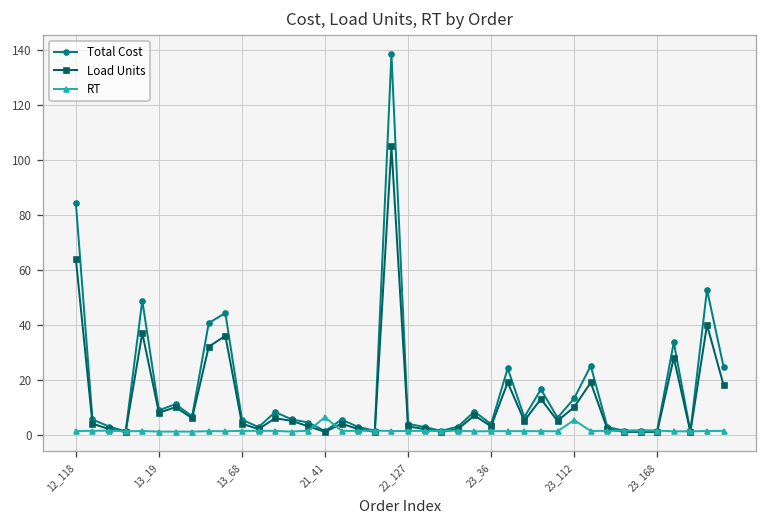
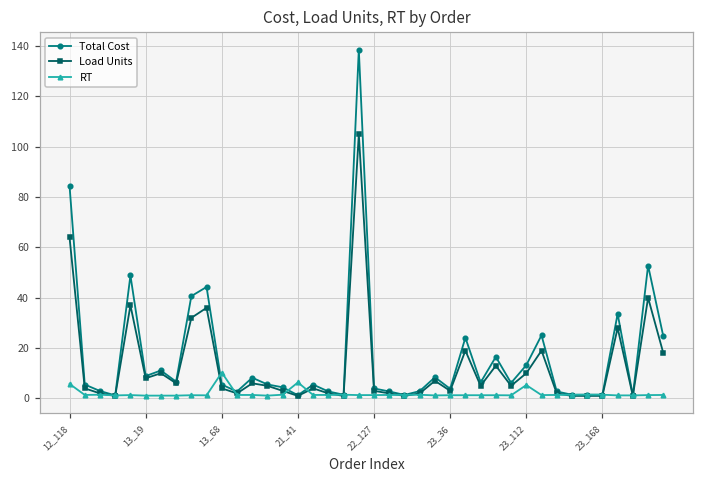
  {
    "RT": {
-     "12_118": 1,
+     "12_118": 6,
      "13_19": 1,
-     "13_68": 1,
+     "13_68": 10,
      "21_41": 6,
      "22_127": 1,
      "23_36": 1,
      "23_112": 5
    }
  }
